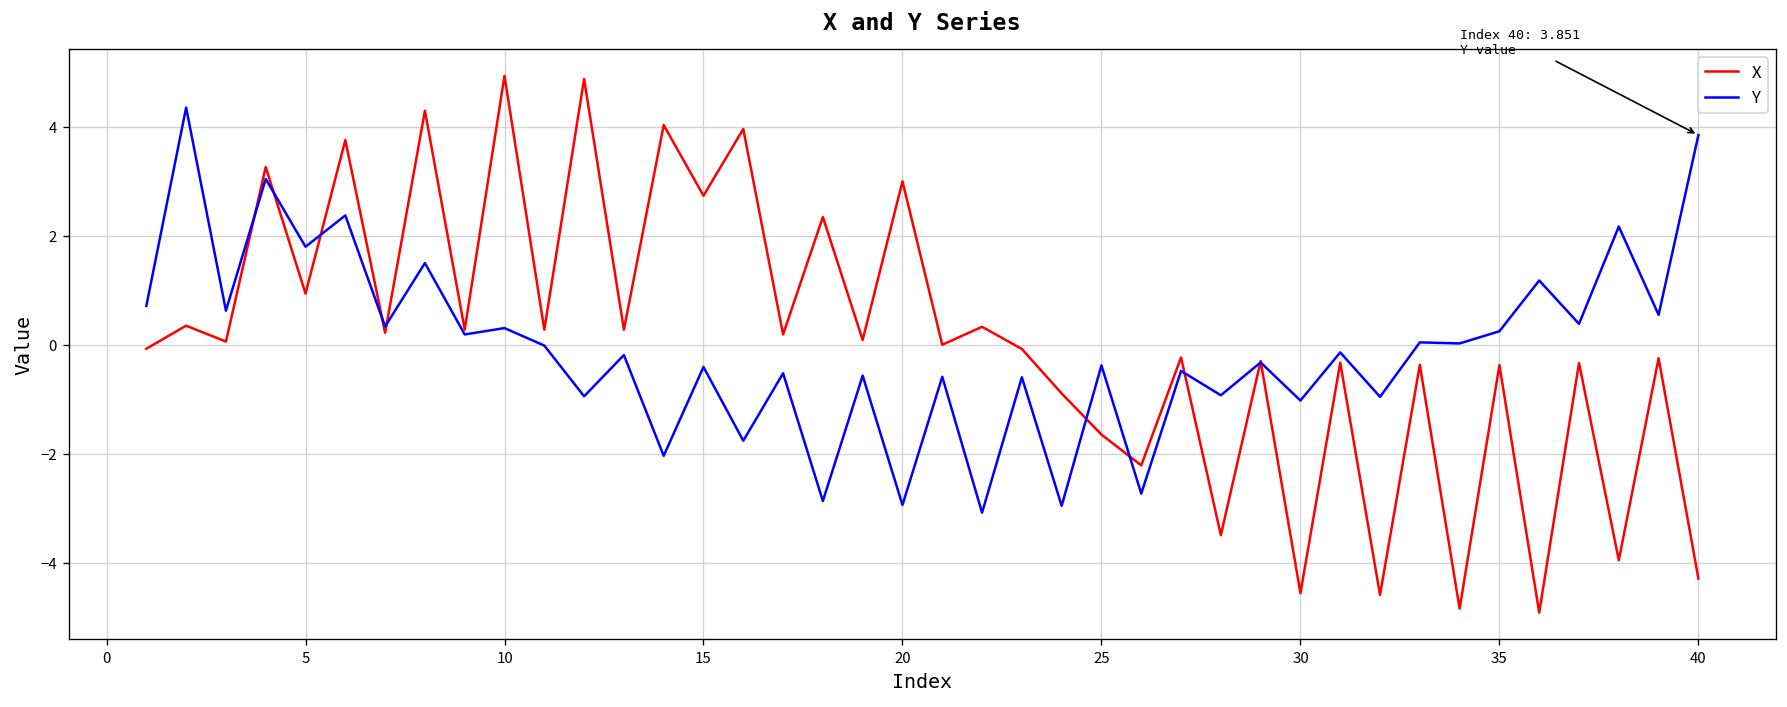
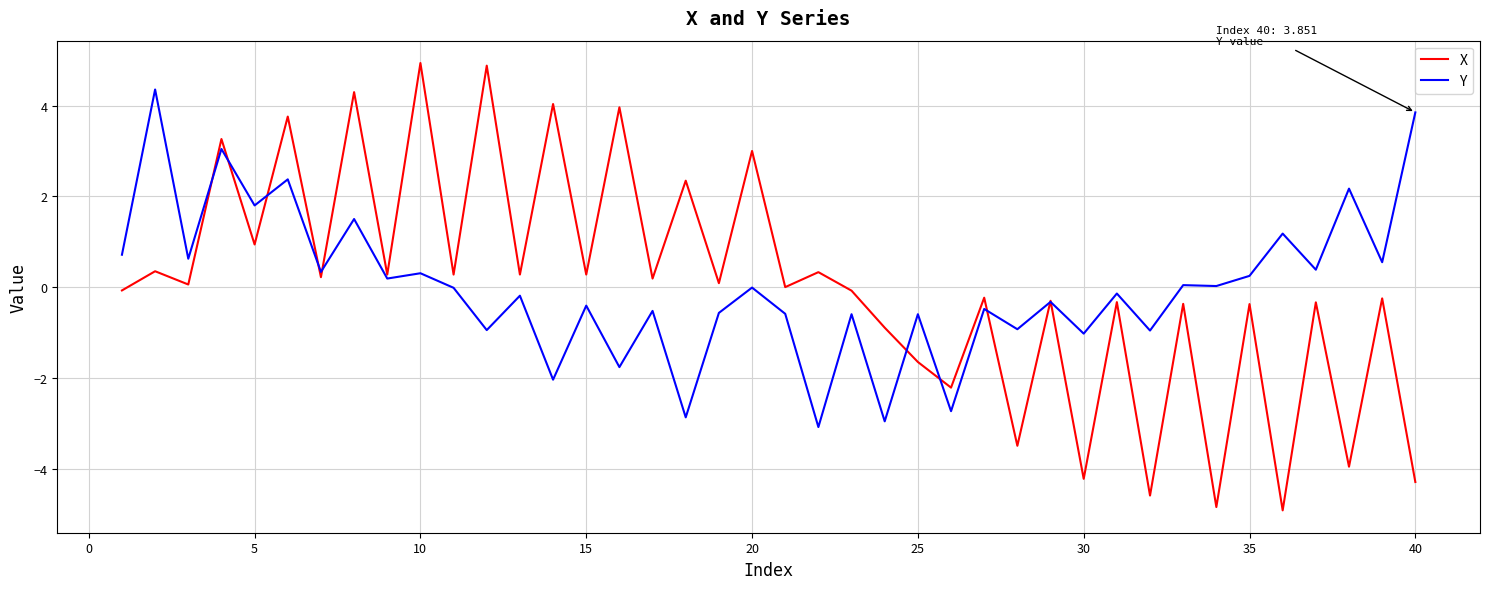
  {
    "X": {
      "5": 0.9,
      "10": 4.9,
-     "15": 2.7,
+     "15": 0.3,
      "20": 3.0,
      "25": -1.7,
-     "30": -4.6,
+     "30": -4.2,
      "35": -0.4,
      "40": -4.3
    },
    "Y": {
      "5": 1.8,
      "10": 0.3,
      "15": -0.4,
-     "20": -2.9,
-     "25": -0.4,
+     "20": 0.0,
+     "25": -0.6,
      "30": -1.0,
      "35": 0.2
    }
  }
